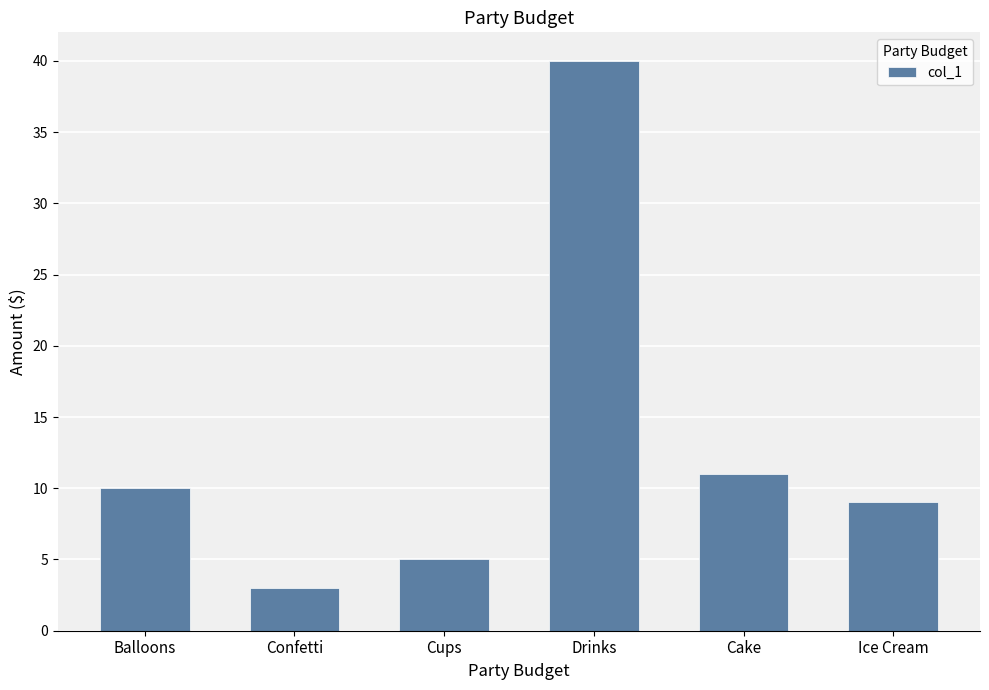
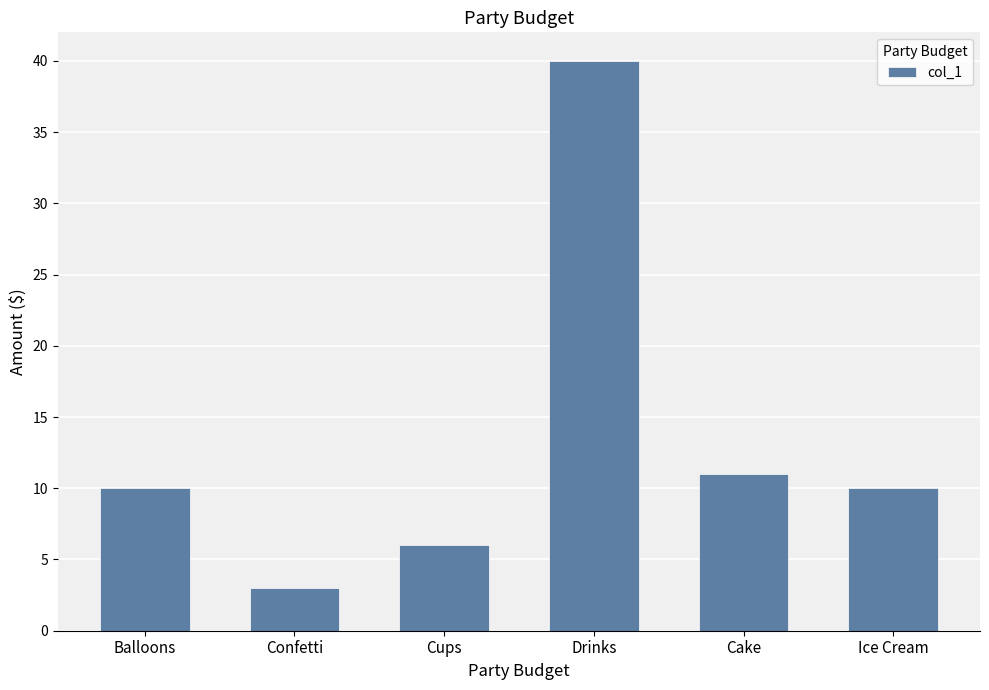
  {
    "Balloons": 10,
    "Confetti": 3,
-   "Cups": 5,
+   "Cups": 6,
    "Drinks": 40,
    "Cake": 11,
-   "Ice Cream": 9
+   "Ice Cream": 10
  }
